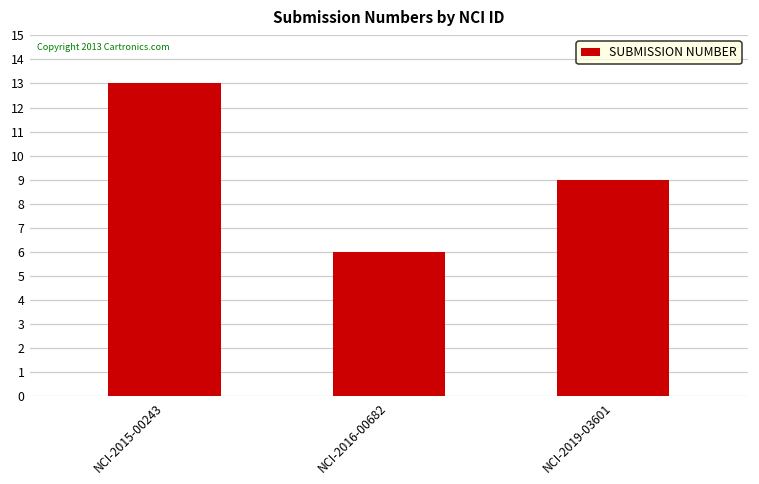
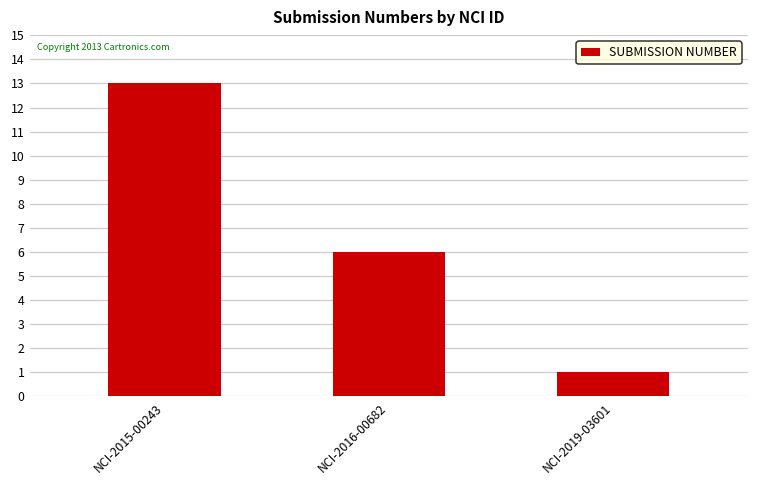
  {
    "NCI-2015-00243": 13,
    "NCI-2016-00682": 6,
-   "NCI-2019-03601": 9
+   "NCI-2019-03601": 1
  }
